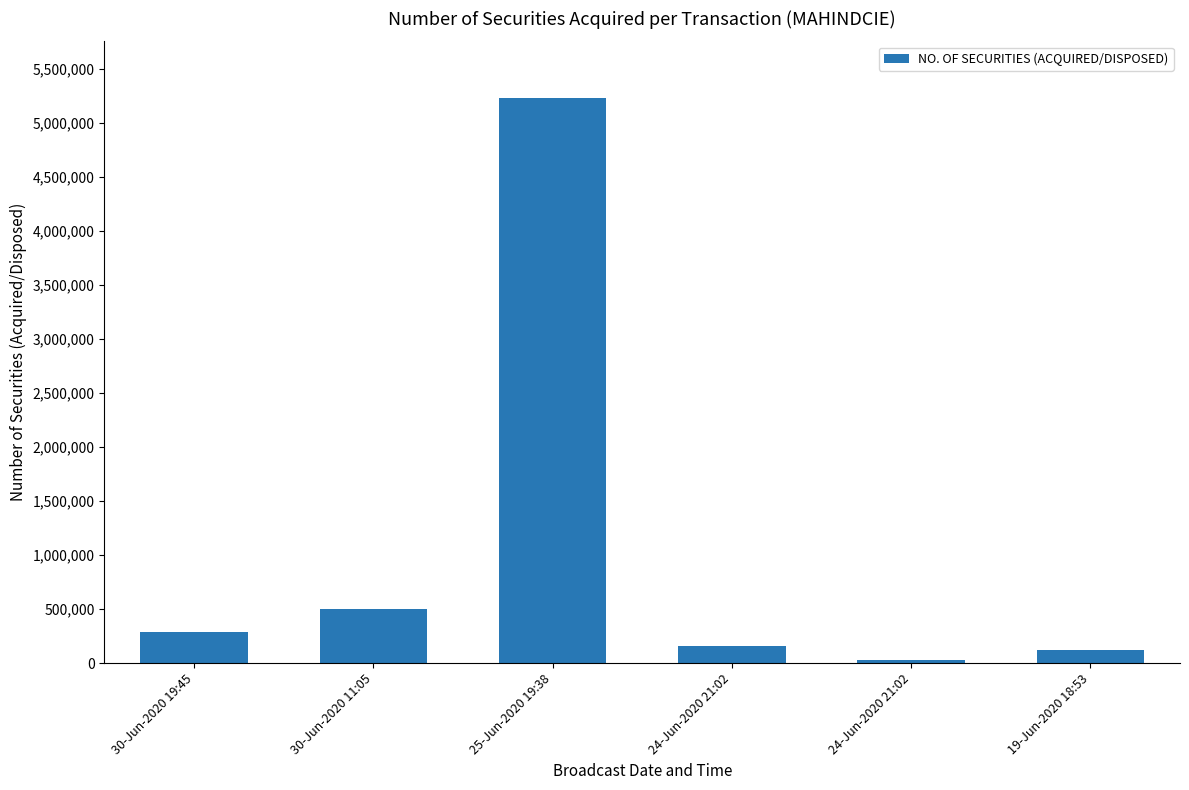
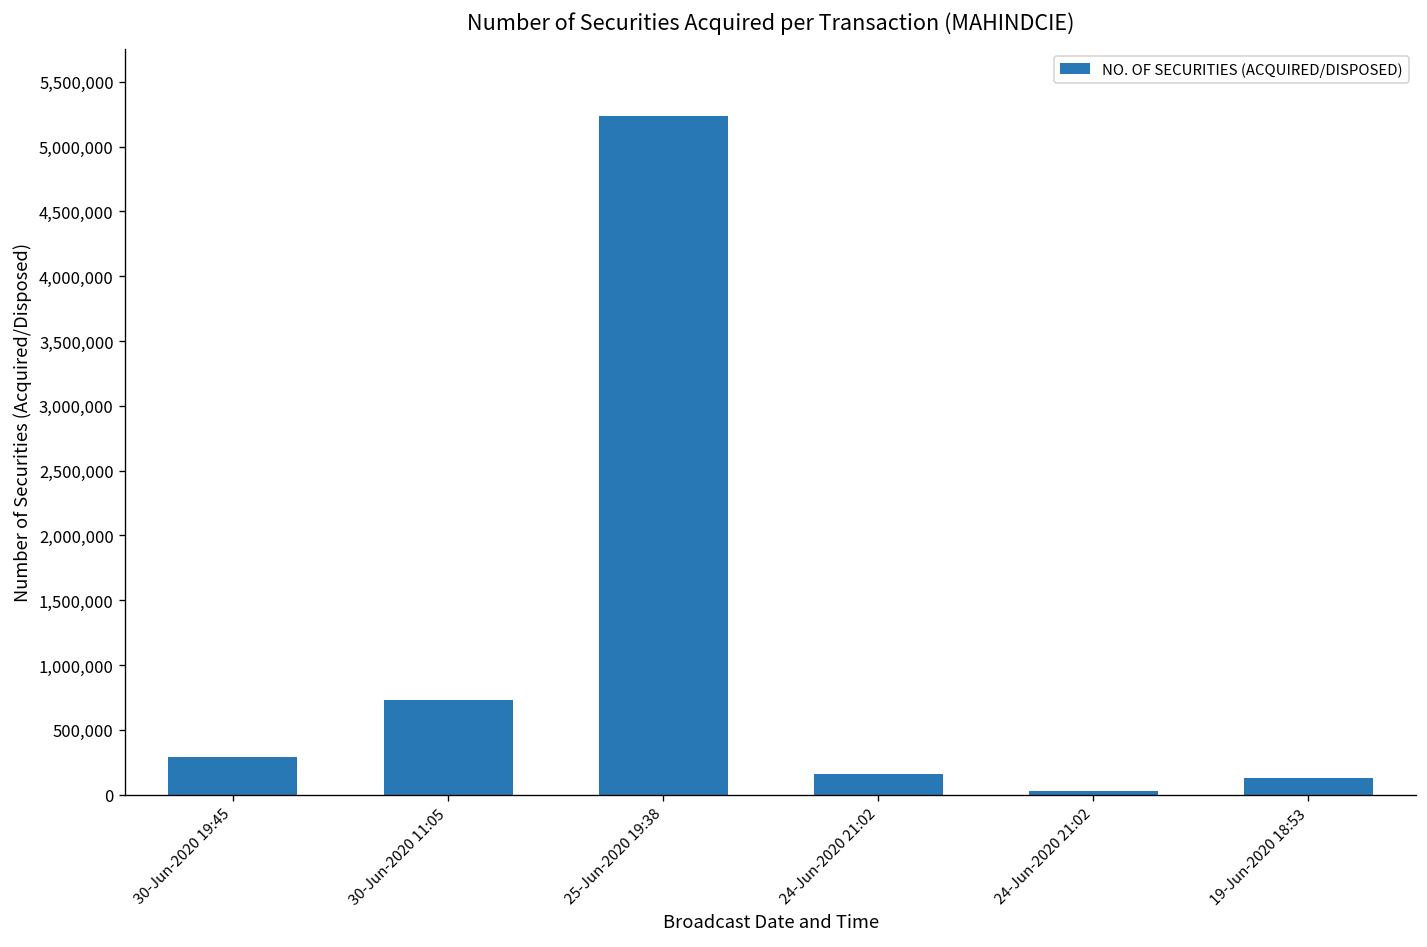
  {
    "30-Jun-2020 19:45": "290,000",
-   "30-Jun-2020 11:05": "500,000",
+   "30-Jun-2020 11:05": "730,000",
    "25-Jun-2020 19:38": "5,230,000",
    "19-Jun-2020 18:53": "120,000"
  }
